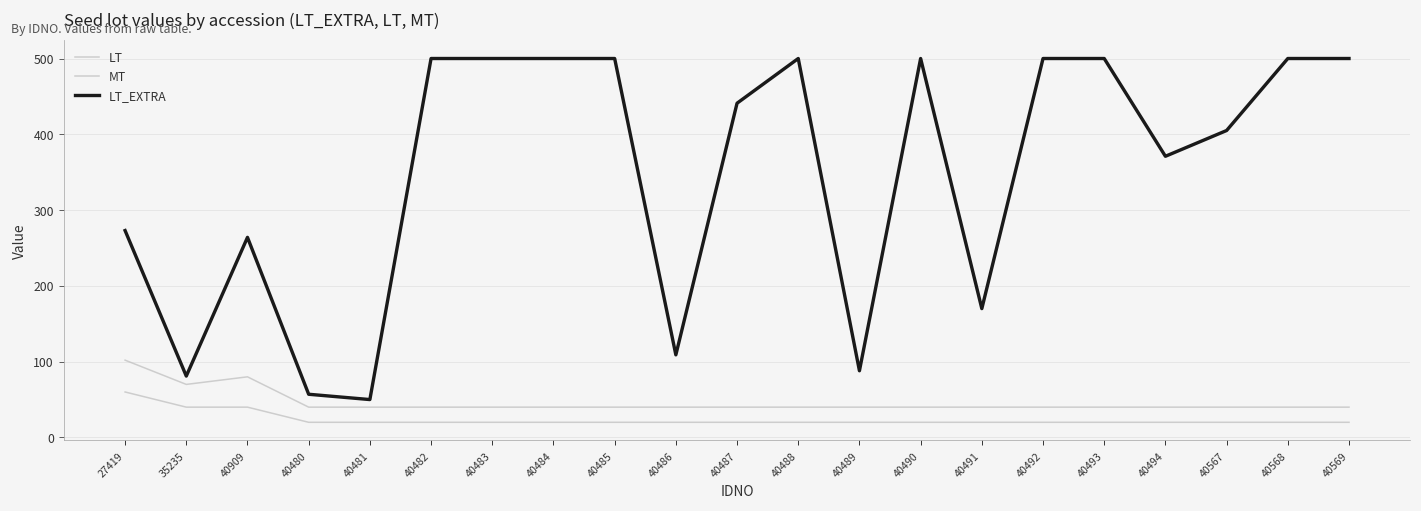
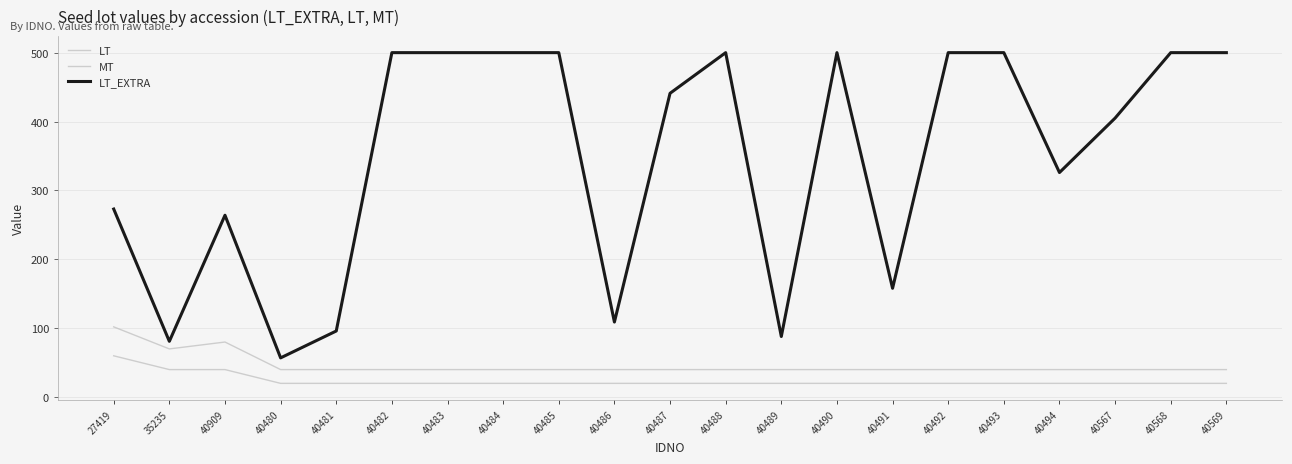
  {
    "LT_EXTRA": {
      "27419": 270,
      "35235": 80,
      "40909": 260,
      "40480": 60,
-     "40481": 50,
+     "40481": 100,
      "40482": 500,
      "40483": 500,
      "40484": 500,
      "40485": 500,
      "40486": 110,
      "40487": 440,
      "40488": 500,
      "40489": 90,
      "40490": 500,
-     "40491": 170,
+     "40491": 160,
      "40492": 500,
      "40493": 500,
-     "40494": 370,
+     "40494": 330,
      "40567": 410,
      "40568": 500,
      "40569": 500
    }
  }
